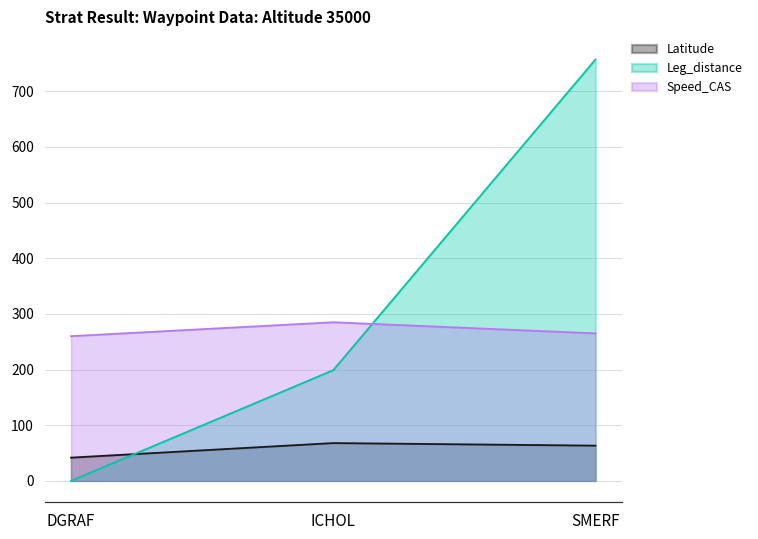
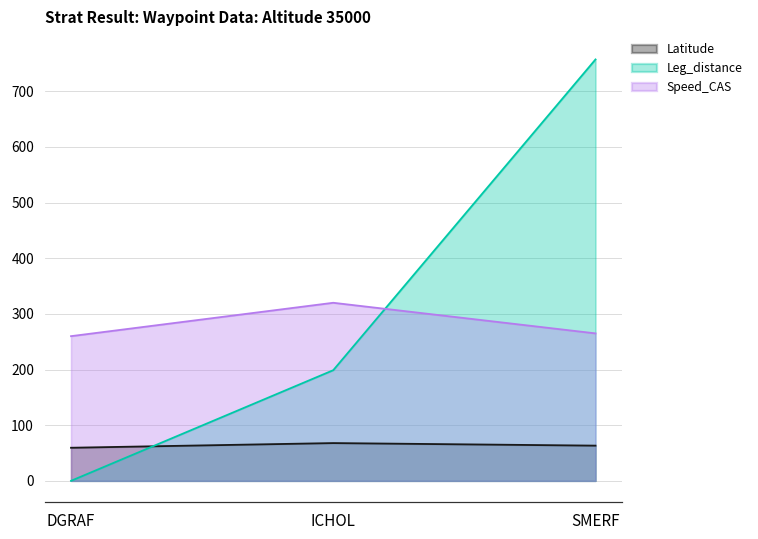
  {
    "Latitude": {
-     "DGRAF": 40,
+     "DGRAF": 60,
      "ICHOL": 70,
      "SMERF": 60
    },
    "Leg_distance": {
      "DGRAF": 0,
      "ICHOL": 200,
      "SMERF": 760
    },
    "Speed_CAS": {
      "DGRAF": 260,
-     "ICHOL": 290,
+     "ICHOL": 320,
      "SMERF": 270
    }
  }
